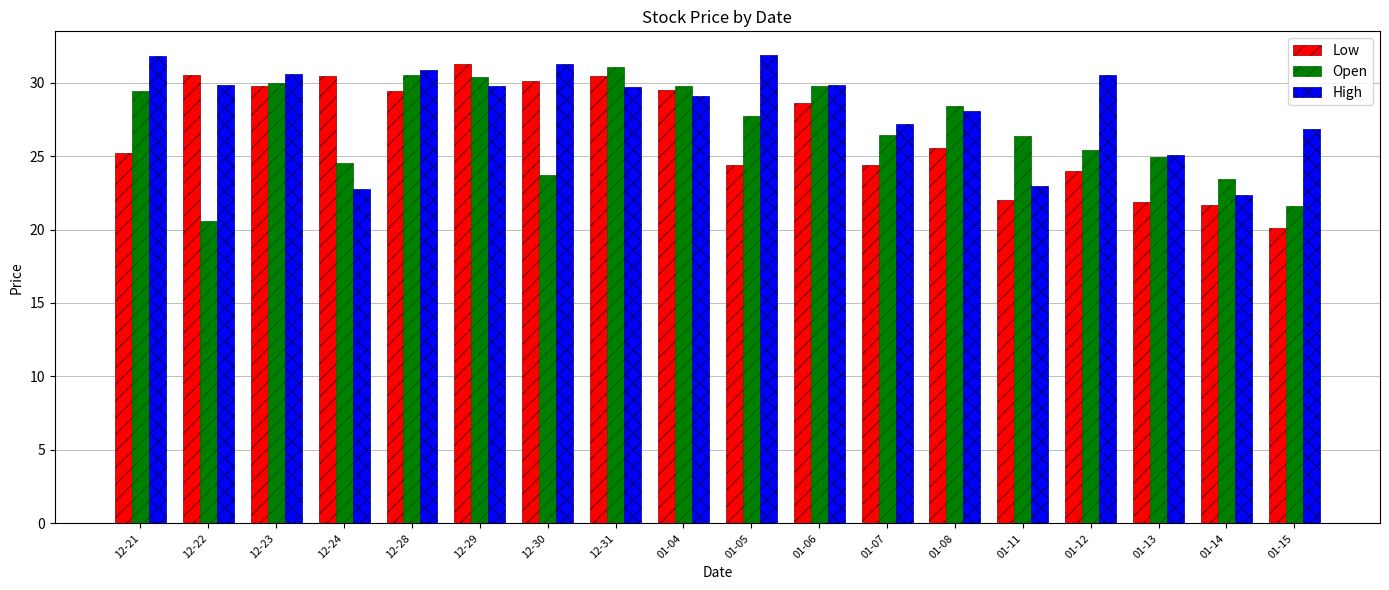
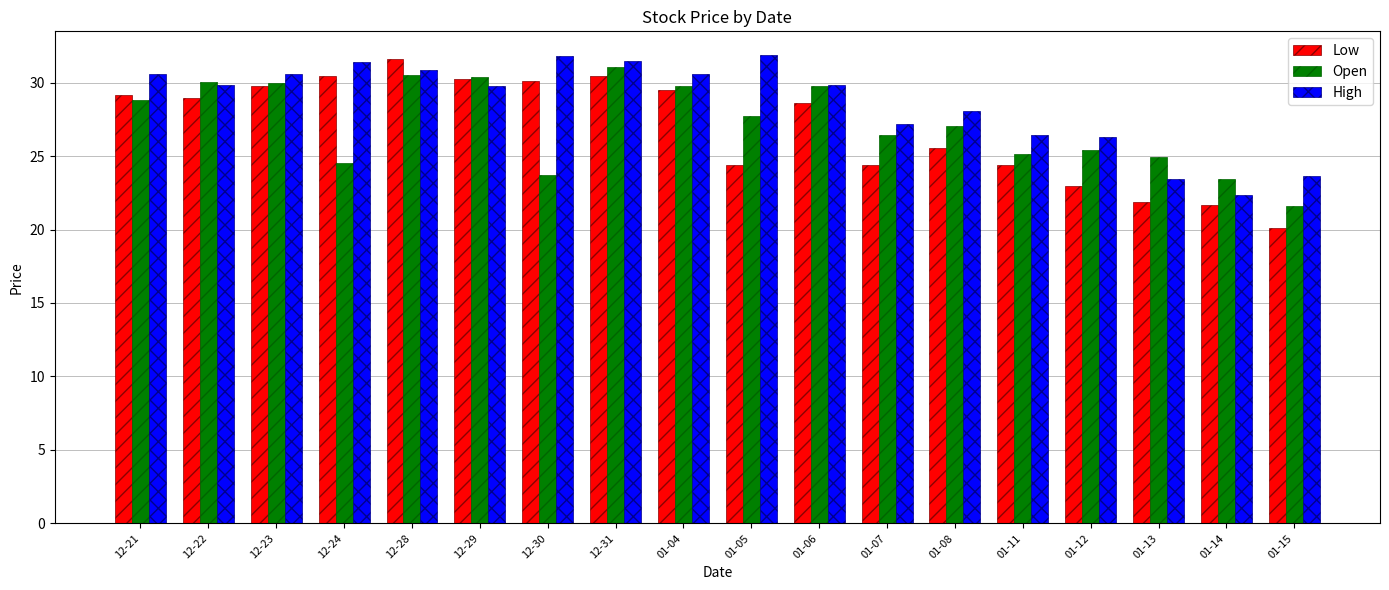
  {
    "Low": {
-     "12-21": 25.2,
-     "12-22": 30.5,
+     "12-21": 29.2,
+     "12-22": 28.9,
      "12-23": 29.8,
      "12-24": 30.5,
-     "12-28": 29.5,
-     "12-29": 31.2,
+     "12-28": 31.6,
+     "12-29": 30.3,
      "12-30": 30.1,
      "12-31": 30.5,
      "01-04": 29.5,
      "01-05": 24.4,
      "01-06": 28.6,
      "01-07": 24.4,
      "01-08": 25.5,
-     "01-11": 22.0,
-     "01-12": 24.0,
+     "01-11": 24.4,
+     "01-12": 23.0,
      "01-13": 21.9,
      "01-14": 21.7,
      "01-15": 20.1
    },
    "Open": {
-     "12-21": 29.4,
-     "12-22": 20.6,
+     "12-21": 28.8,
+     "12-22": 30.1,
      "12-23": 30.0,
      "12-24": 24.5,
      "12-28": 30.5,
      "12-29": 30.4,
      "12-30": 23.7,
      "12-31": 31.0,
      "01-04": 29.8,
      "01-05": 27.7,
      "01-06": 29.8,
      "01-07": 26.5,
-     "01-08": 28.4,
-     "01-11": 26.4,
+     "01-08": 27.0,
+     "01-11": 25.1,
      "01-12": 25.4,
      "01-13": 25.0,
      "01-14": 23.4,
      "01-15": 21.6
    },
    "High": {
-     "12-21": 31.8,
+     "12-21": 30.6,
      "12-22": 29.8,
      "12-23": 30.6,
-     "12-24": 22.8,
+     "12-24": 31.4,
      "12-28": 30.8,
      "12-29": 29.7,
-     "12-30": 31.3,
-     "12-31": 29.7,
-     "01-04": 29.1,
+     "12-30": 31.8,
+     "12-31": 31.5,
+     "01-04": 30.6,
      "01-05": 31.9,
      "01-06": 29.8,
      "01-07": 27.2,
      "01-08": 28.1,
-     "01-11": 23.0,
-     "01-12": 30.5,
-     "01-13": 25.1,
+     "01-11": 26.4,
+     "01-12": 26.3,
+     "01-13": 23.5,
      "01-14": 22.3,
-     "01-15": 26.8
+     "01-15": 23.6
    }
  }
